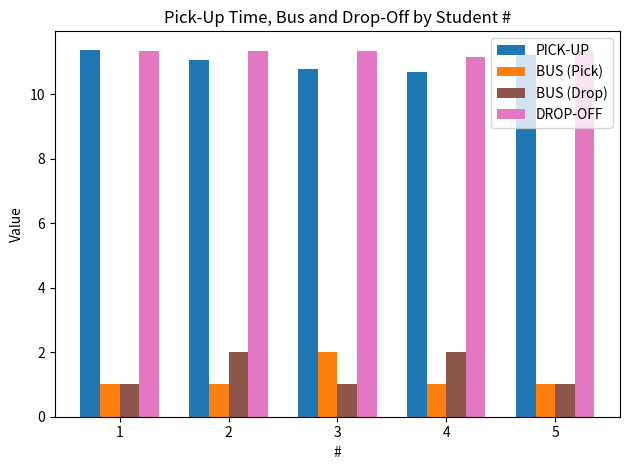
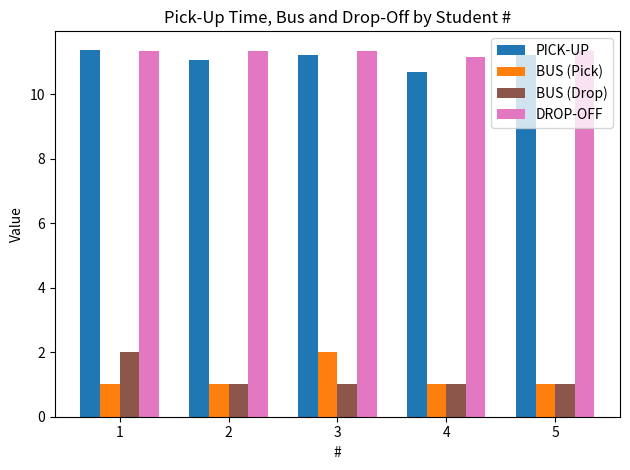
  {
    "PICK-UP": {
      "1": 11.4,
      "2": 11.1,
-     "3": 10.8,
+     "3": 11.2,
      "4": 10.7
    },
    "BUS (Pick)": {
      "1": 1.0,
      "2": 1.0,
      "3": 2.0,
      "4": 1.0,
      "5": 1.0
    },
    "BUS (Drop)": {
-     "1": 1,
-     "2": 2,
+     "1": 2,
+     "2": 1,
      "3": 1,
-     "4": 2,
+     "4": 1,
      "5": 1
    },
    "DROP-OFF": {
      "1": 11.3,
      "2": 11.3,
      "3": 11.3,
      "4": 11.2
    }
  }
